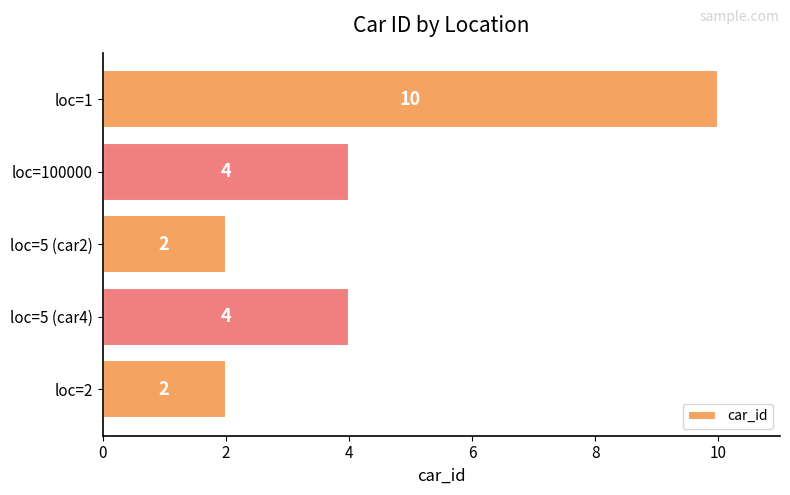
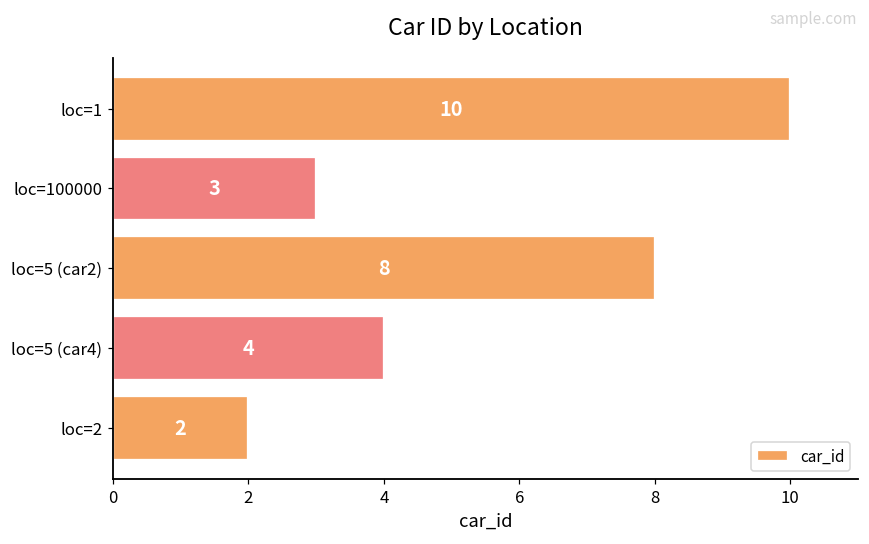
  {
    "loc=1": 10,
-   "loc=100000": 4,
-   "loc=5 (car2)": 2,
+   "loc=100000": 3,
+   "loc=5 (car2)": 8,
    "loc=5 (car4)": 4,
    "loc=2": 2
  }
